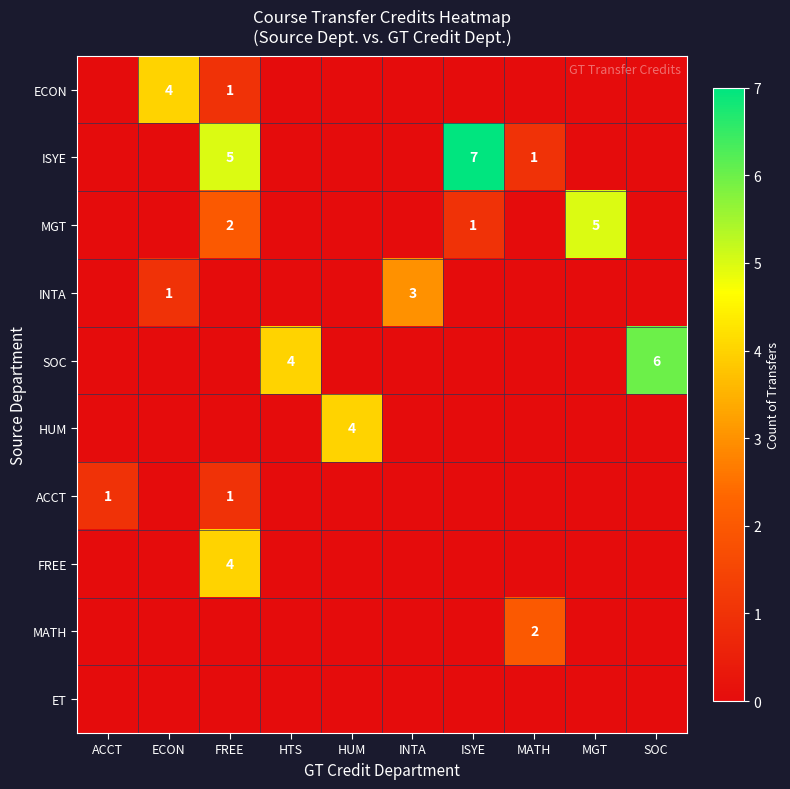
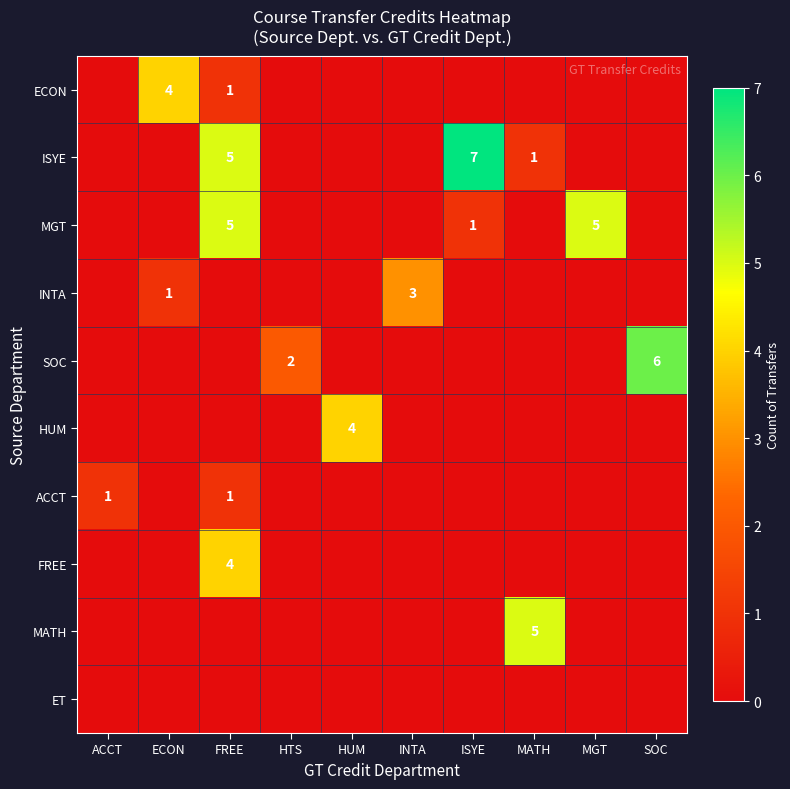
  {
    "ECON": {
      "ECON": 4,
      "FREE": 1
    },
    "ISYE": {
      "FREE": 5,
      "ISYE": 7,
      "MATH": 1
    },
    "MGT": {
-     "FREE": 2,
+     "FREE": 5,
      "ISYE": 1,
      "MGT": 5
    },
    "INTA": {
      "ECON": 1,
      "INTA": 3
    },
    "SOC": {
-     "HTS": 4,
+     "HTS": 2,
      "SOC": 6
    },
    "HUM": {
      "HUM": 4
    },
    "ACCT": {
      "ACCT": 1,
      "FREE": 1
    },
    "FREE": {
      "FREE": 4
    },
    "MATH": {
-     "MATH": 2
+     "MATH": 5
    }
  }
